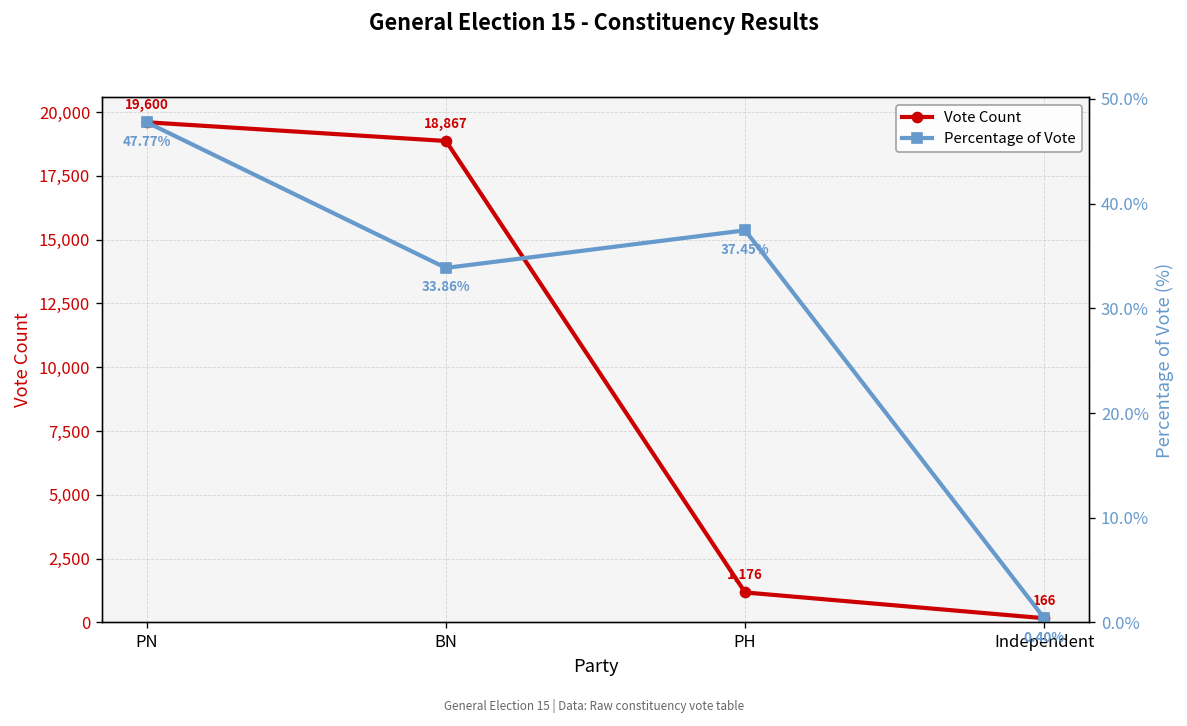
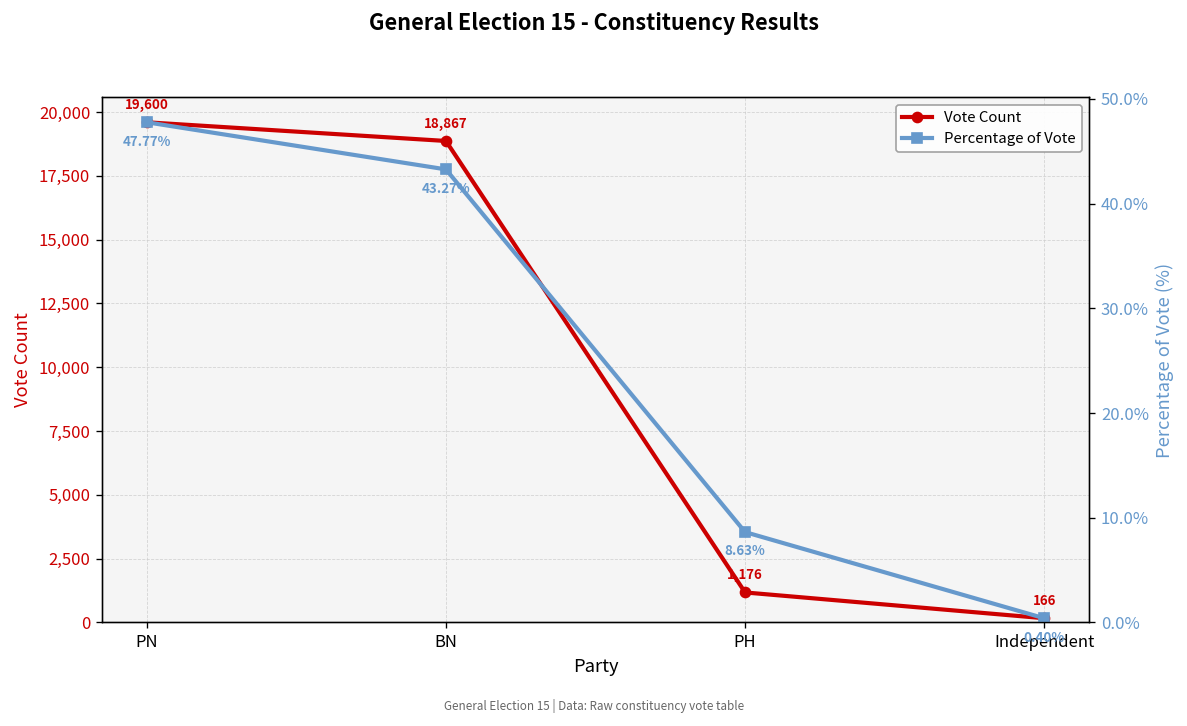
  {
    "Vote Count": {
      "PN": "19,600",
      "BN": "18,867",
      "PH": "1,176",
      "Independent": "166"
    },
    "Percentage of Vote": {
      "PN": "47.77%",
-     "BN": "33.86%",
-     "PH": "37.45%",
+     "BN": "43.27%",
+     "PH": "8.63%",
      "Independent": "0.40%"
    }
  }
